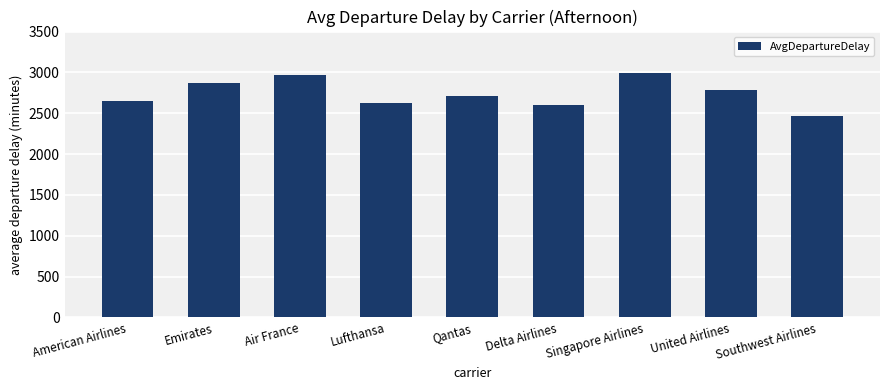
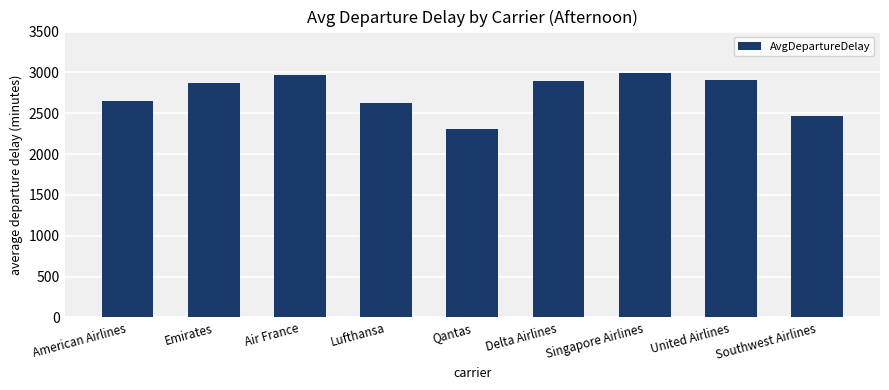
  {
    "American Airlines": 2600,
    "Emirates": 2900,
    "Air France": 3000,
    "Lufthansa": 2600,
-   "Qantas": 2700,
-   "Delta Airlines": 2600,
+   "Qantas": 2300,
+   "Delta Airlines": 2900,
    "Singapore Airlines": 3000,
-   "United Airlines": 2800,
+   "United Airlines": 2900,
    "Southwest Airlines": 2500
  }
